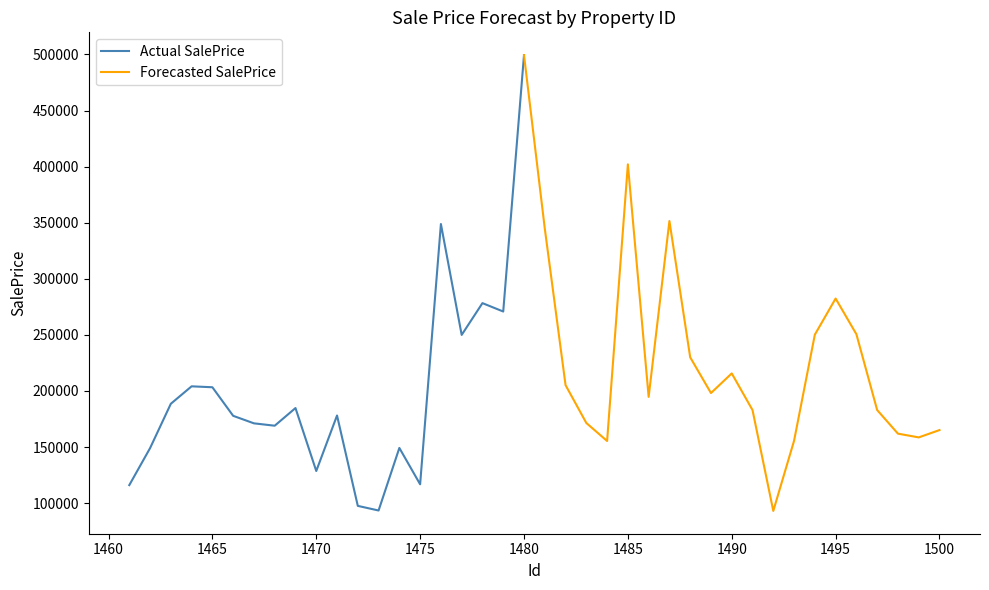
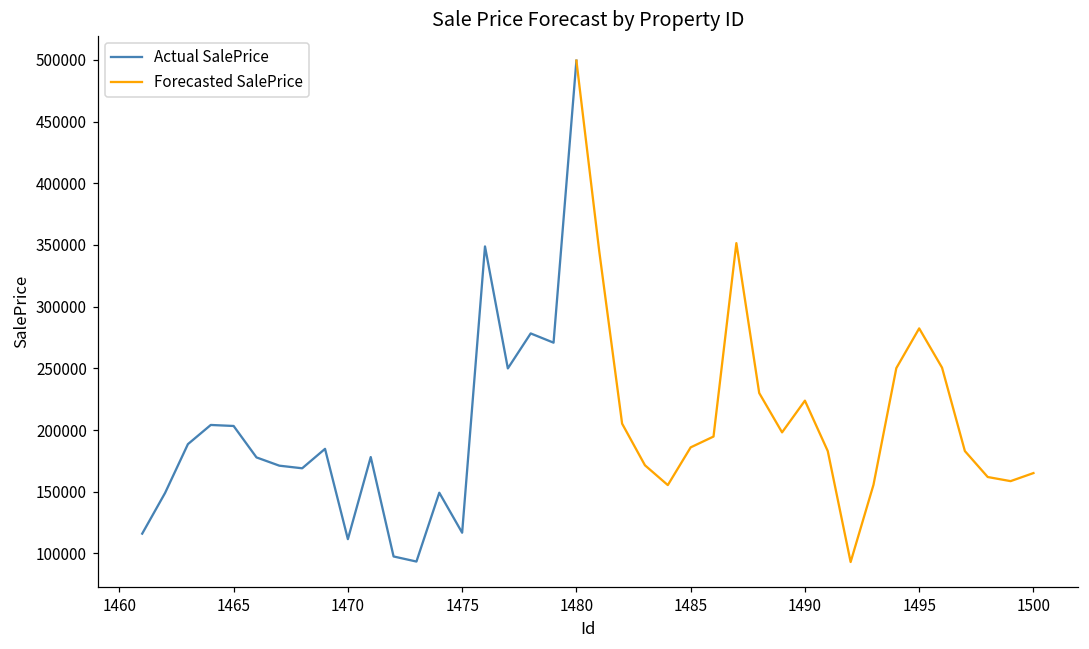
  {
    "Actual SalePrice": {
      "1465": 203000,
-     "1470": 129000,
+     "1470": 112000,
      "1475": 117000
    },
    "Forecasted SalePrice": {
-     "1485": 402000,
-     "1490": 216000,
+     "1485": 186000,
+     "1490": 224000,
      "1495": 282000,
      "1500": 165000
    }
  }
